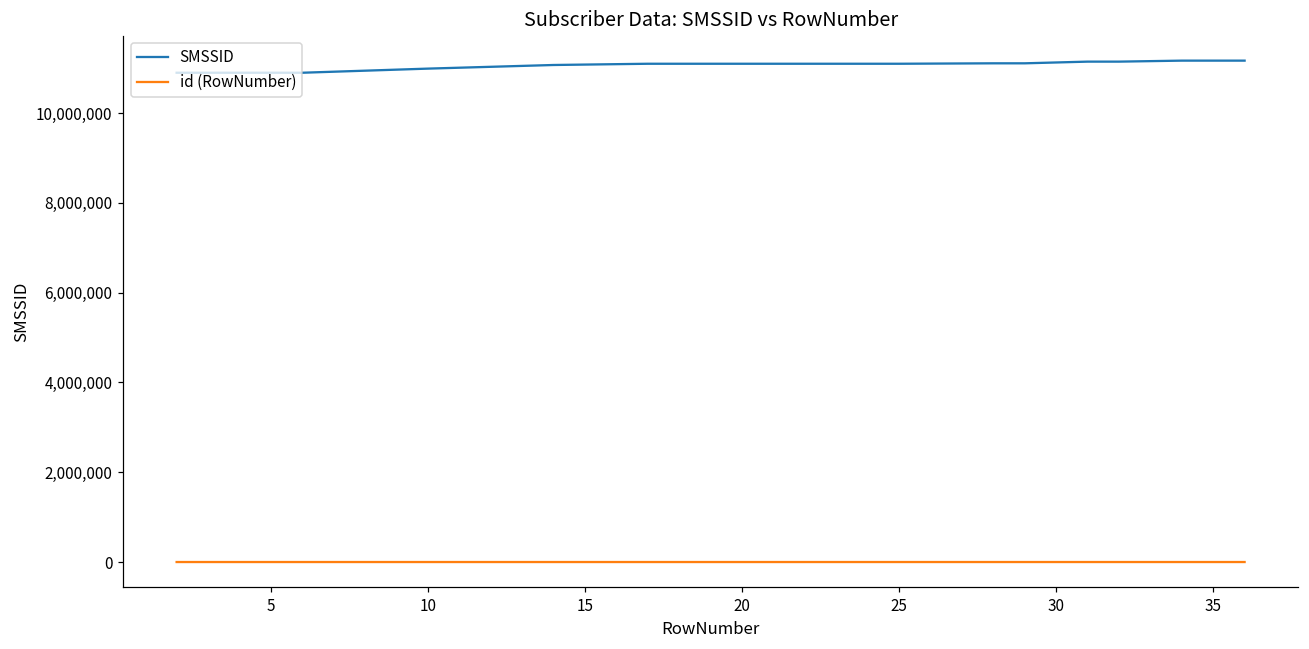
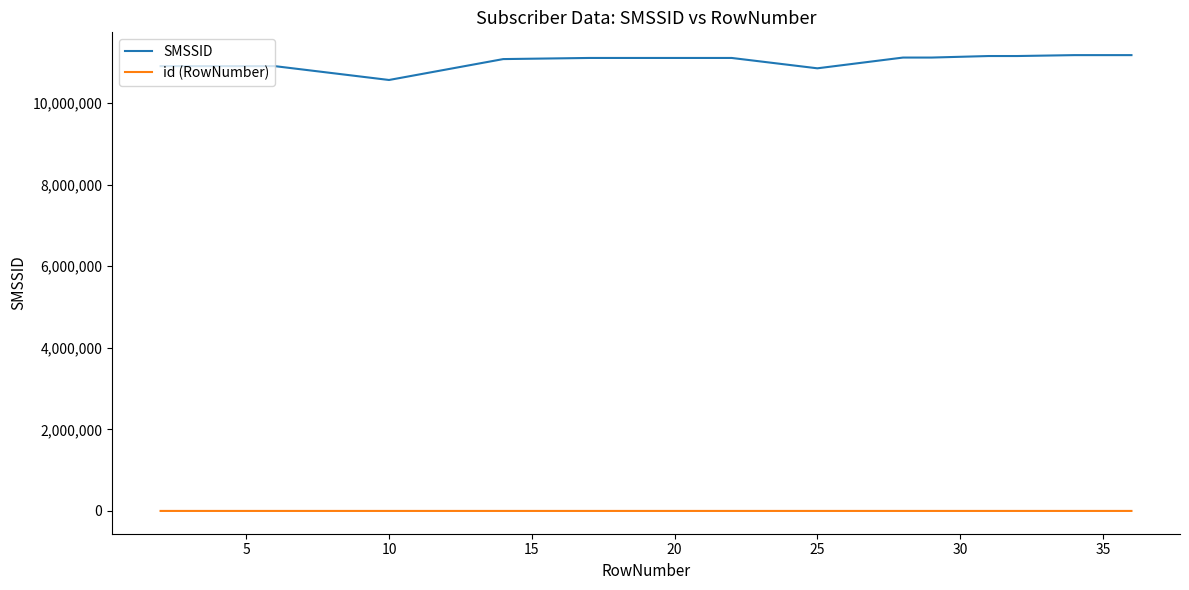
  {
    "SMSSID": {
-     "10": "11,000,000",
-     "25": "11,100,000",
+     "10": "10,600,000",
+     "25": "10,800,000",
      "35": "11,200,000"
    },
    "id (RowNumber)": {
      "10": "0",
      "25": "0",
      "35": "0"
    }
  }
